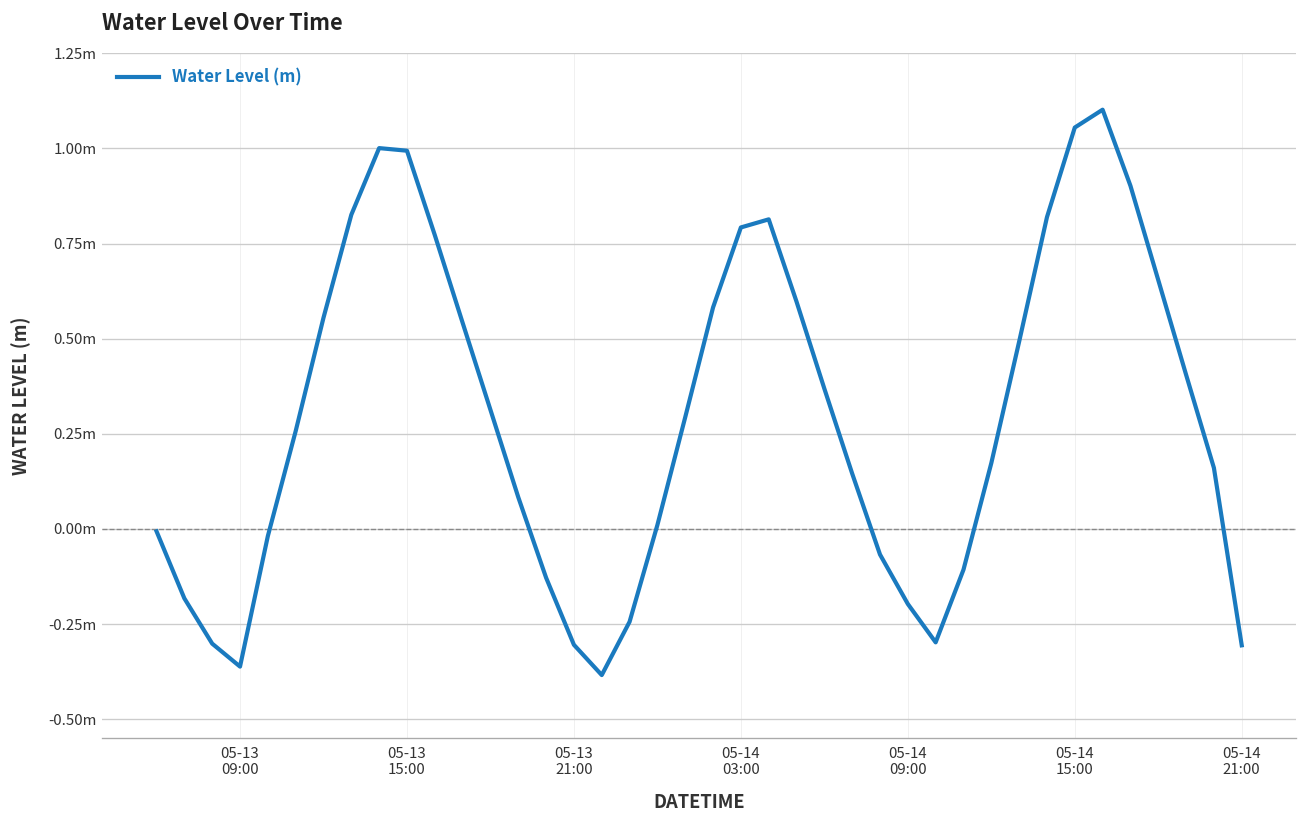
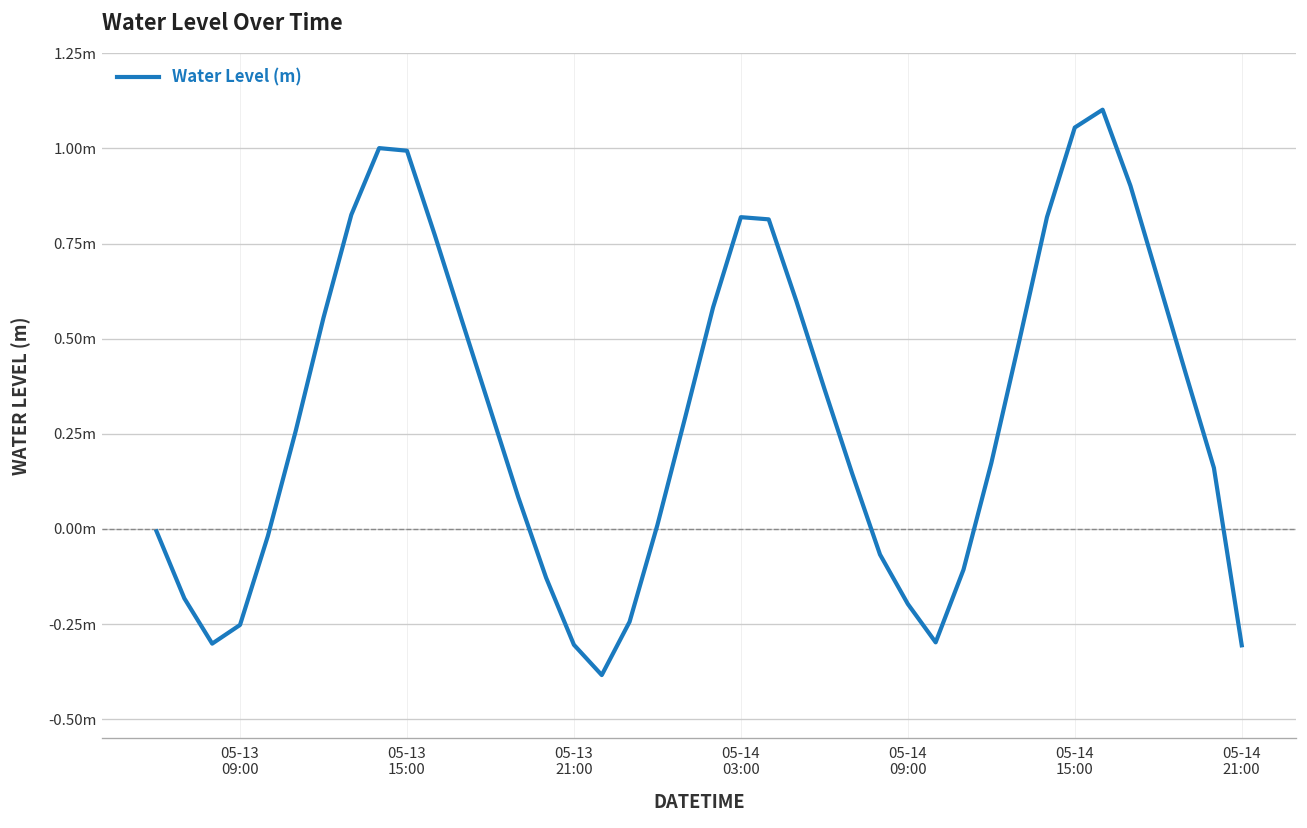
  {
-   "05-13 09:00": "-0.36m",
+   "05-13 09:00": "-0.25m",
    "05-13 15:00": "0.99m",
    "05-13 21:00": "-0.30m",
-   "05-14 03:00": "0.79m",
+   "05-14 03:00": "0.82m",
    "05-14 09:00": "-0.20m",
    "05-14 15:00": "1.05m",
    "05-14 21:00": "-0.31m"
  }
